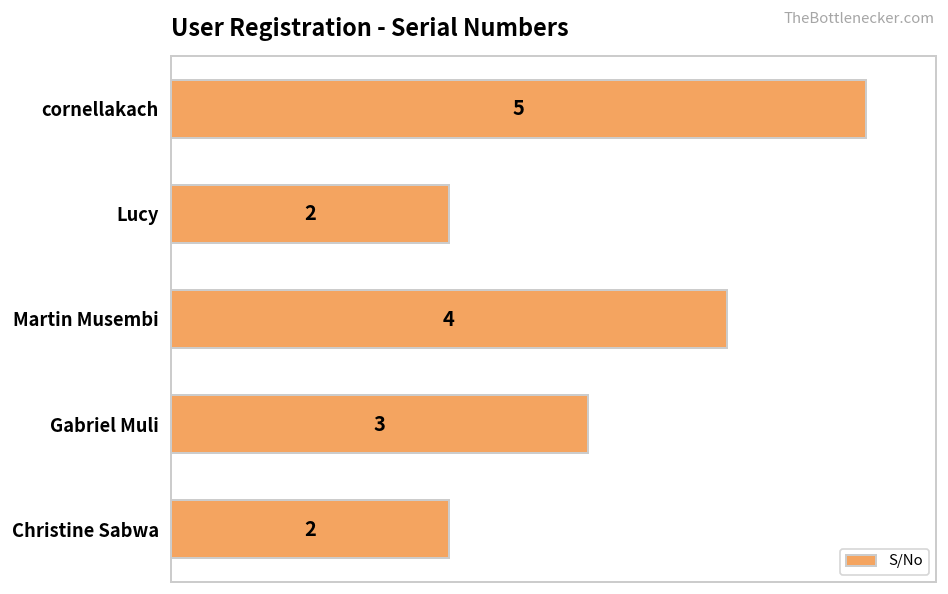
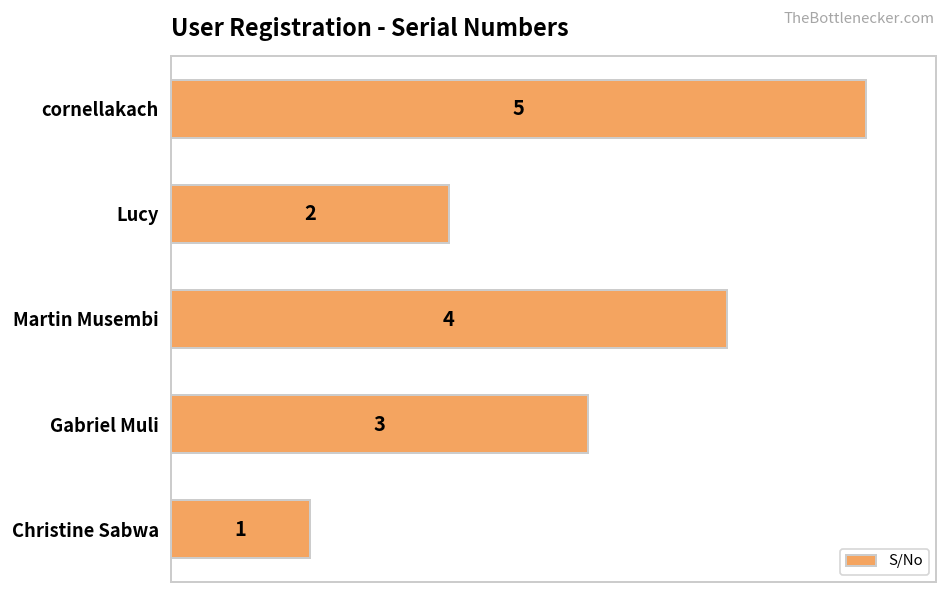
  {
    "cornellakach": 5,
    "Lucy": 2,
    "Martin Musembi": 4,
    "Gabriel Muli": 3,
-   "Christine Sabwa": 2
+   "Christine Sabwa": 1
  }
